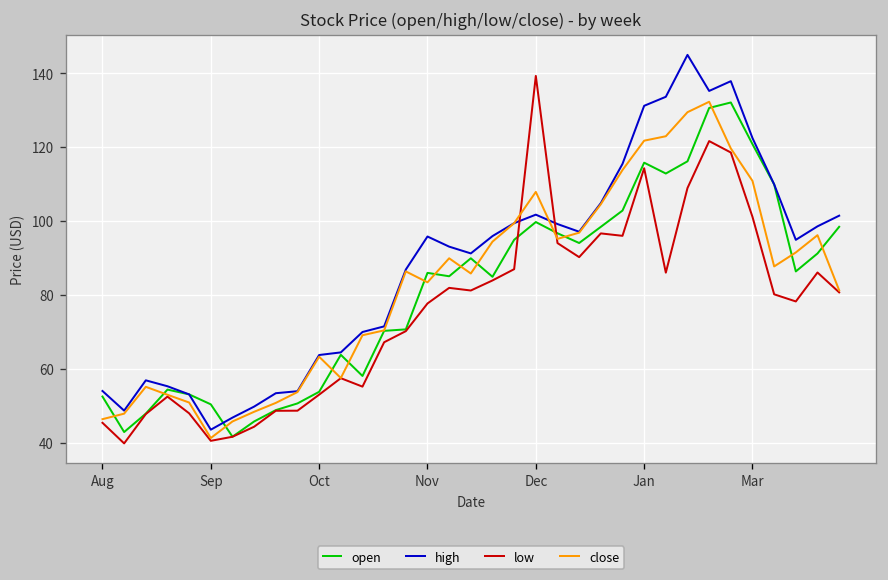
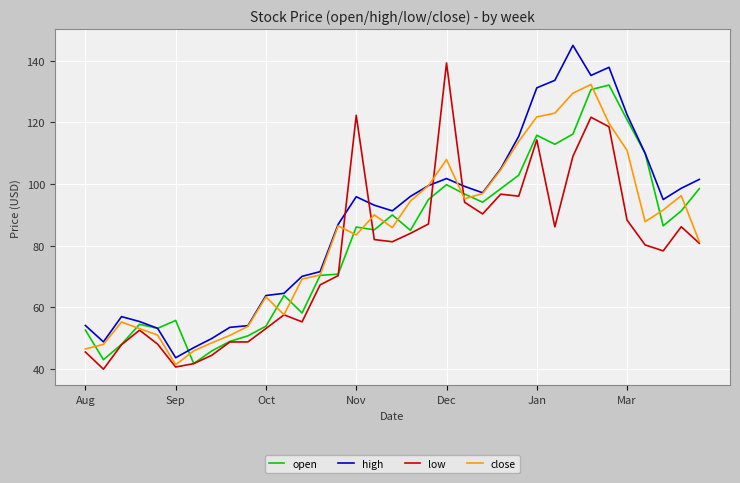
  {
    "open": {
      "Aug": 53,
-     "Sep": 51,
+     "Sep": 56,
      "Nov": 86,
      "Dec": 100,
      "Jan": 116,
      "Mar": 121
    },
    "high": {
      "Aug": 54,
      "Sep": 44,
      "Nov": 96,
      "Dec": 102,
      "Jan": 131,
      "Mar": 123
    },
    "low": {
      "Aug": 46,
-     "Nov": 78,
+     "Nov": 122,
      "Dec": 139,
      "Jan": 114,
-     "Mar": 101
+     "Mar": 88
    },
    "close": {
      "Aug": 47,
      "Nov": 84,
      "Dec": 108,
      "Jan": 122,
      "Mar": 111
    }
  }
